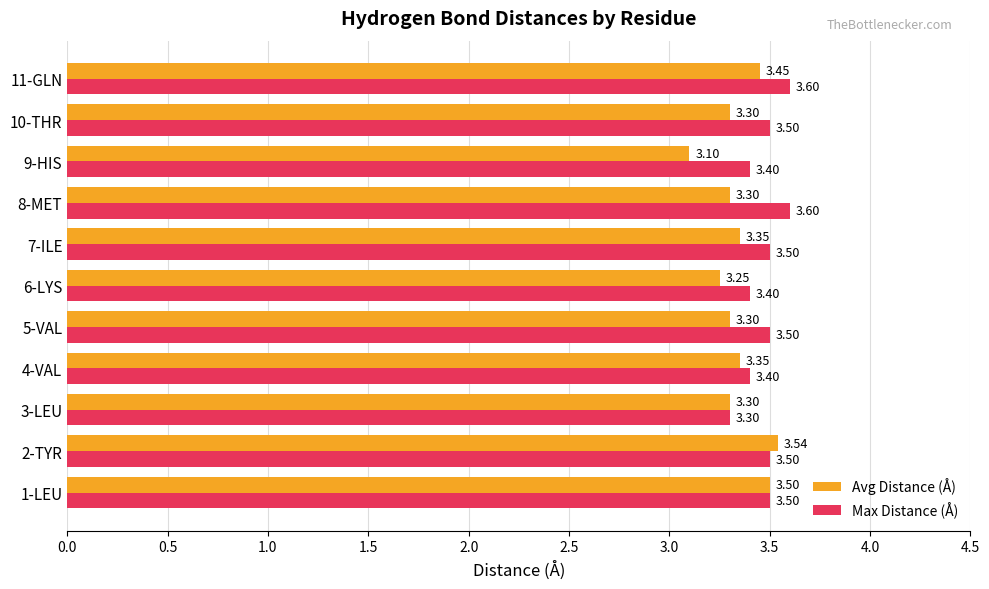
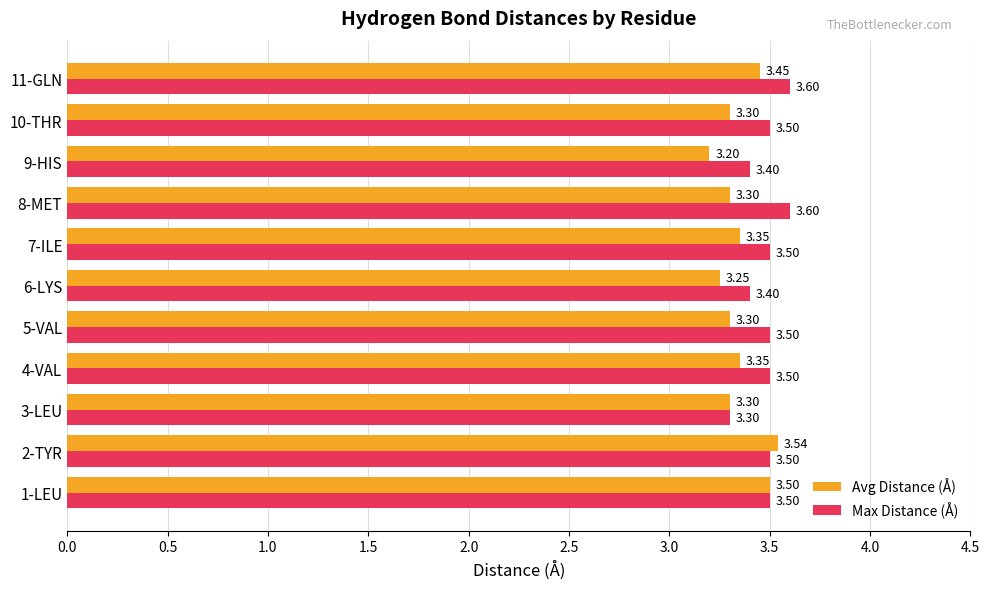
  {
    "Avg Distance (Å)": {
      "11-GLN": 3.45,
      "10-THR": 3.30,
-     "9-HIS": 3.10,
+     "9-HIS": 3.20,
      "8-MET": 3.30,
      "7-ILE": 3.35,
      "6-LYS": 3.25,
      "5-VAL": 3.30,
      "4-VAL": 3.35,
      "3-LEU": 3.30,
      "2-TYR": 3.54,
      "1-LEU": 3.50
    },
    "Max Distance (Å)": {
      "11-GLN": 3.60,
      "10-THR": 3.50,
      "9-HIS": 3.40,
      "8-MET": 3.60,
      "7-ILE": 3.50,
      "6-LYS": 3.40,
      "5-VAL": 3.50,
-     "4-VAL": 3.40,
+     "4-VAL": 3.50,
      "3-LEU": 3.30,
      "2-TYR": 3.50,
      "1-LEU": 3.50
    }
  }
